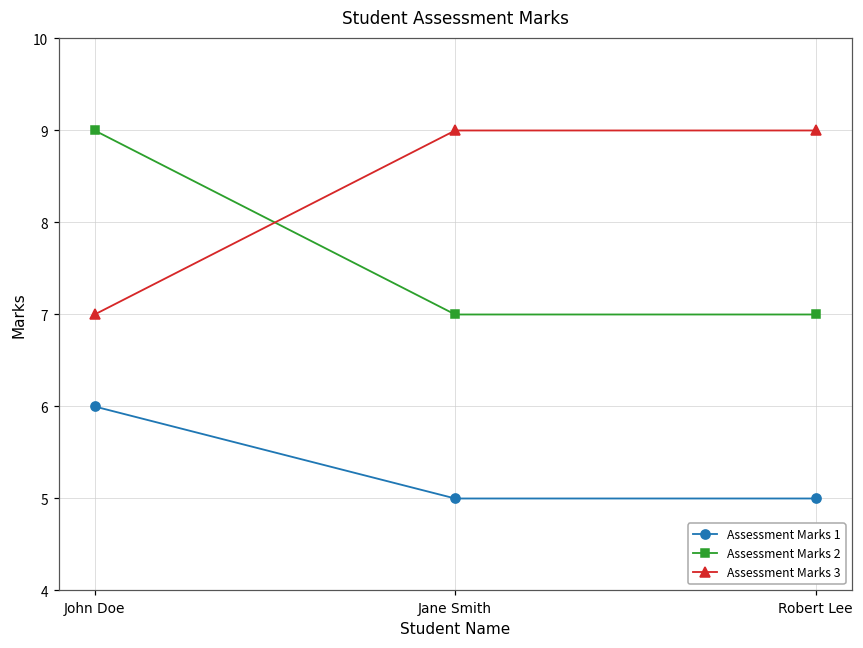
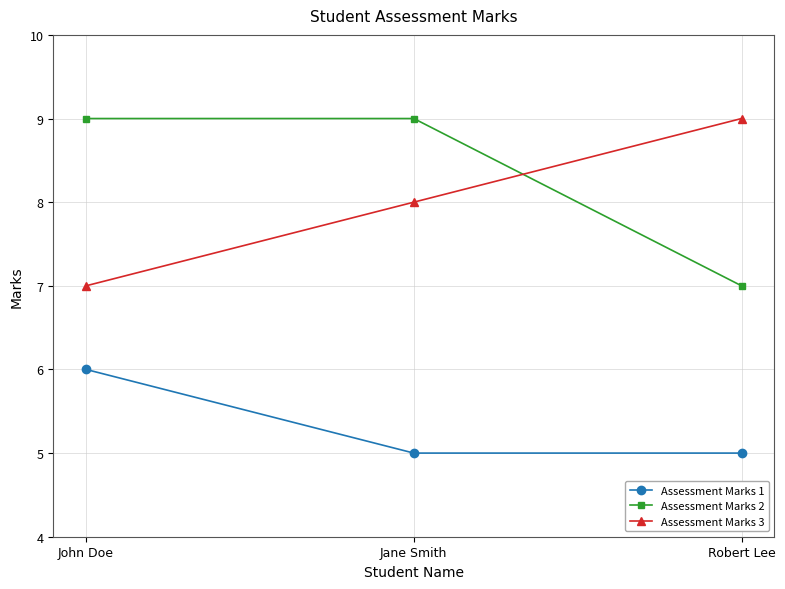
  {
    "Assessment Marks 1": {
      "John Doe": 6,
      "Jane Smith": 5,
      "Robert Lee": 5
    },
    "Assessment Marks 2": {
      "John Doe": 9,
-     "Jane Smith": 7,
+     "Jane Smith": 9,
      "Robert Lee": 7
    },
    "Assessment Marks 3": {
      "John Doe": 7,
-     "Jane Smith": 9,
+     "Jane Smith": 8,
      "Robert Lee": 9
    }
  }
